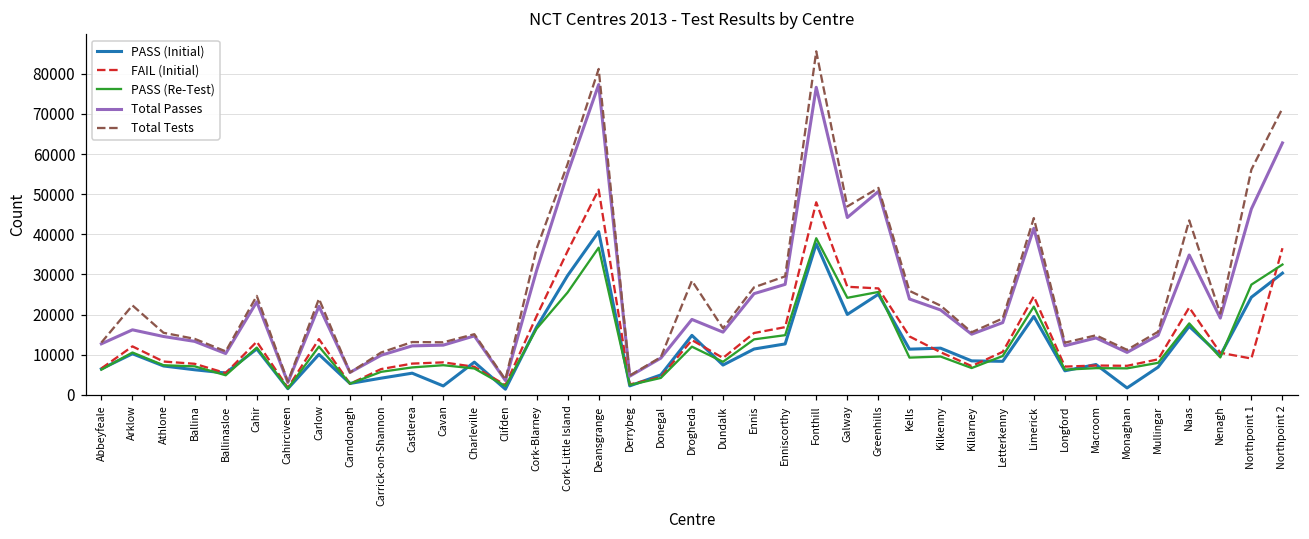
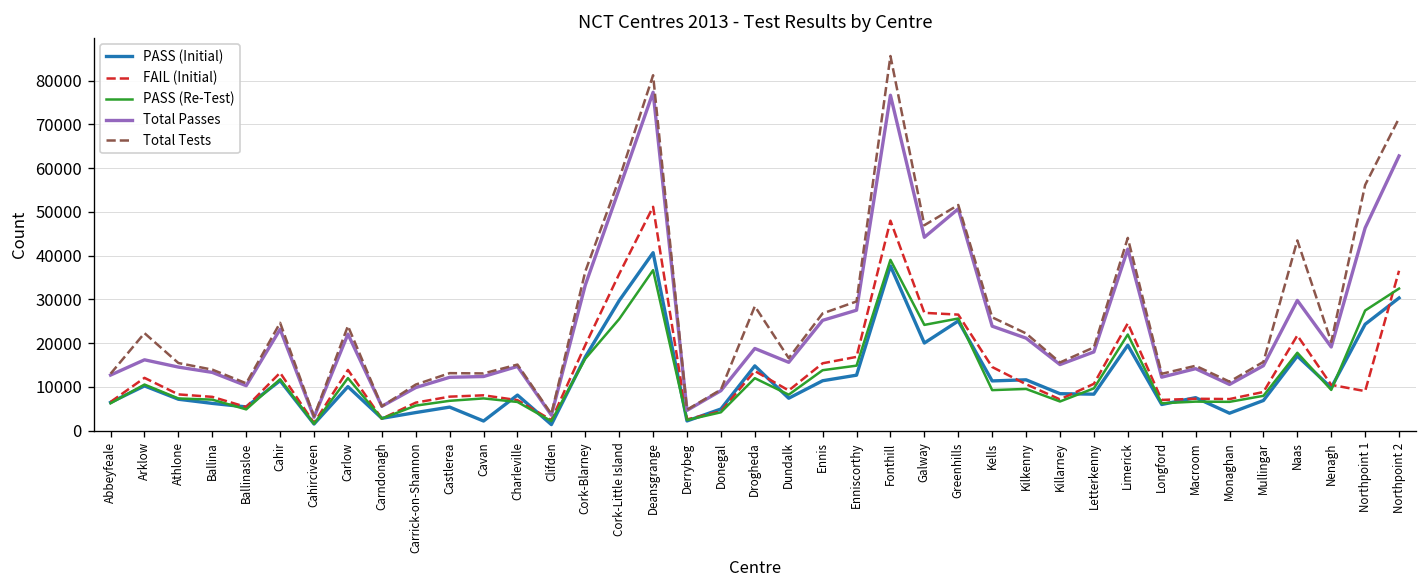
  {
    "PASS (Initial)": {
      "Ballina": 6000,
      "Carlow": 10000,
      "Carrick-on-Shannon": 4000,
      "Castlerea": 5000,
      "Cavan": 2000,
      "Charleville": 8000,
      "Clifden": 1000,
      "Cork-Little Island": 30000,
      "Deansgrange": 41000,
      "Drogheda": 15000,
      "Dundalk": 7000,
      "Ennis": 11000,
      "Enniscorthy": 13000,
      "Fonthill": 38000,
      "Galway": 20000,
      "Kells": 11000,
      "Kilkenny": 12000,
      "Killarney": 8000,
      "Letterkenny": 8000,
      "Limerick": 20000,
-     "Monaghan": 2000,
+     "Monaghan": 4000,
      "Mullingar": 7000,
      "Naas": 17000,
      "Northpoint 1": 24000,
      "Northpoint 2": 30000
    },
    "FAIL (Initial)": {
      "Arklow": 12000,
      "Athlone": 8000,
      "Cahir": 13000,
      "Carlow": 14000,
      "Castlerea": 8000,
      "Cavan": 8000,
      "Cork-Blarney": 20000,
      "Cork-Little Island": 36000,
      "Deansgrange": 51000,
      "Drogheda": 14000,
      "Dundalk": 9000,
      "Ennis": 15000,
      "Enniscorthy": 17000,
      "Fonthill": 48000,
      "Galway": 27000,
      "Greenhills": 27000,
      "Kells": 15000,
      "Kilkenny": 11000,
      "Letterkenny": 11000,
      "Limerick": 25000,
      "Longford": 7000,
      "Mullingar": 9000,
      "Naas": 22000,
      "Northpoint 1": 9000,
      "Northpoint 2": 37000
    },
    "PASS (Re-Test)": {
      "Carlow": 12000,
      "Castlerea": 7000,
      "Cavan": 7000,
      "Cork-Little Island": 25000,
      "Deansgrange": 37000,
      "Drogheda": 12000,
      "Dundalk": 8000,
      "Ennis": 14000,
      "Enniscorthy": 15000,
      "Fonthill": 39000,
      "Galway": 24000,
      "Kells": 9000,
      "Kilkenny": 10000,
      "Letterkenny": 10000,
      "Limerick": 22000,
      "Mullingar": 8000,
      "Naas": 18000,
      "Northpoint 1": 27000,
      "Northpoint 2": 32000
    },
    "Total Passes": {
      "Arklow": 16000,
      "Athlone": 15000,
      "Cahir": 23000,
      "Carlow": 22000,
      "Castlerea": 12000,
      "Cavan": 12000,
-     "Cork-Blarney": 31000,
+     "Cork-Blarney": 33000,
      "Cork-Little Island": 55000,
      "Deansgrange": 77000,
      "Drogheda": 19000,
      "Dundalk": 16000,
      "Ennis": 25000,
      "Enniscorthy": 28000,
      "Fonthill": 77000,
      "Galway": 44000,
      "Greenhills": 51000,
      "Kells": 24000,
      "Kilkenny": 21000,
      "Letterkenny": 18000,
      "Limerick": 41000,
      "Longford": 12000,
      "Mullingar": 15000,
-     "Naas": 35000,
+     "Naas": 30000,
      "Nenagh": 19000,
      "Northpoint 1": 46000,
      "Northpoint 2": 63000
    },
    "Total Tests": {
      "Arklow": 22000,
      "Athlone": 15000,
      "Cahir": 25000,
      "Carlow": 24000,
      "Castlerea": 13000,
      "Cavan": 13000,
      "Cork-Blarney": 36000,
      "Cork-Little Island": 58000,
      "Deansgrange": 81000,
      "Drogheda": 28000,
      "Dundalk": 17000,
      "Ennis": 27000,
      "Enniscorthy": 30000,
      "Fonthill": 86000,
      "Galway": 47000,
      "Greenhills": 52000,
      "Kells": 26000,
      "Kilkenny": 22000,
      "Letterkenny": 19000,
      "Limerick": 44000,
      "Longford": 13000,
      "Mullingar": 16000,
      "Naas": 43000,
      "Nenagh": 20000,
      "Northpoint 1": 56000,
      "Northpoint 2": 71000
    }
  }
